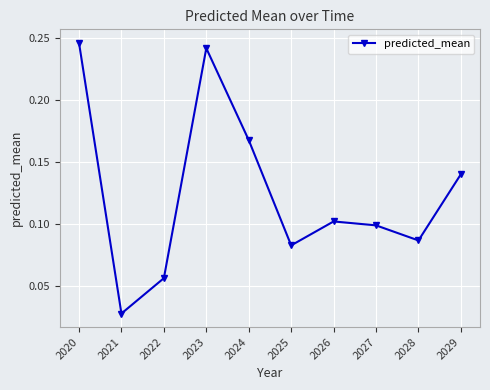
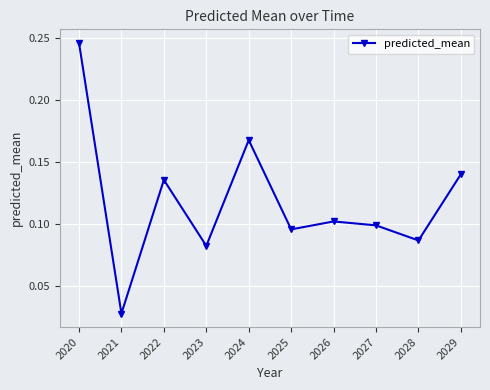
  {
    "2020": 0.246,
    "2021": 0.028,
-   "2022": 0.057,
-   "2023": 0.242,
+   "2022": 0.136,
+   "2023": 0.083,
    "2024": 0.168,
-   "2025": 0.083,
+   "2025": 0.096,
    "2026": 0.102,
    "2027": 0.099,
    "2028": 0.087,
    "2029": 0.140
  }
